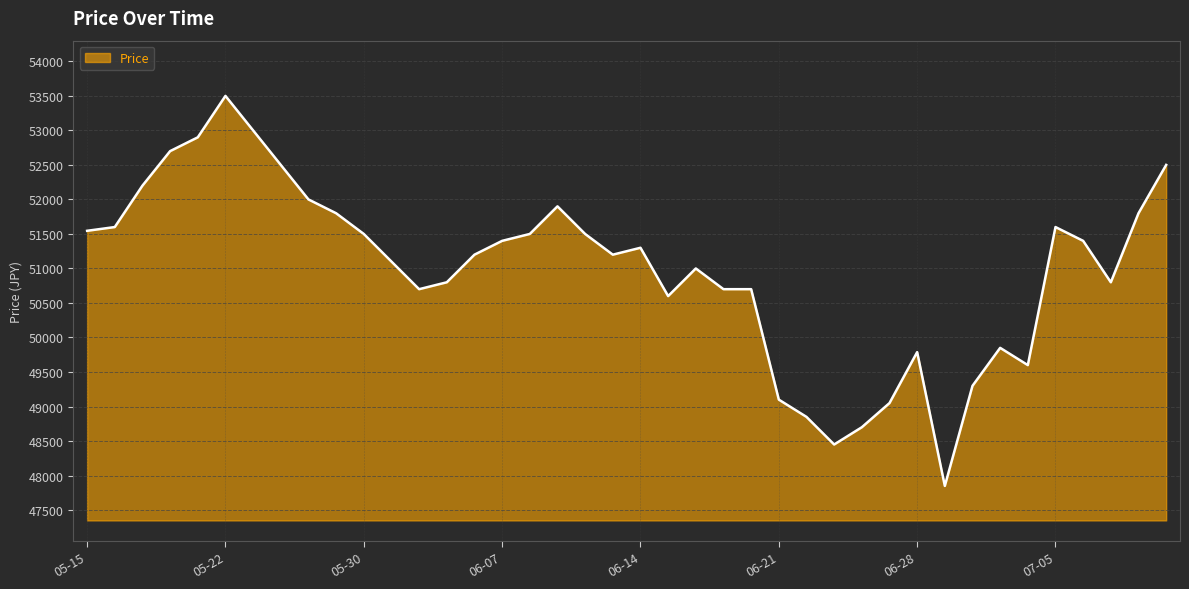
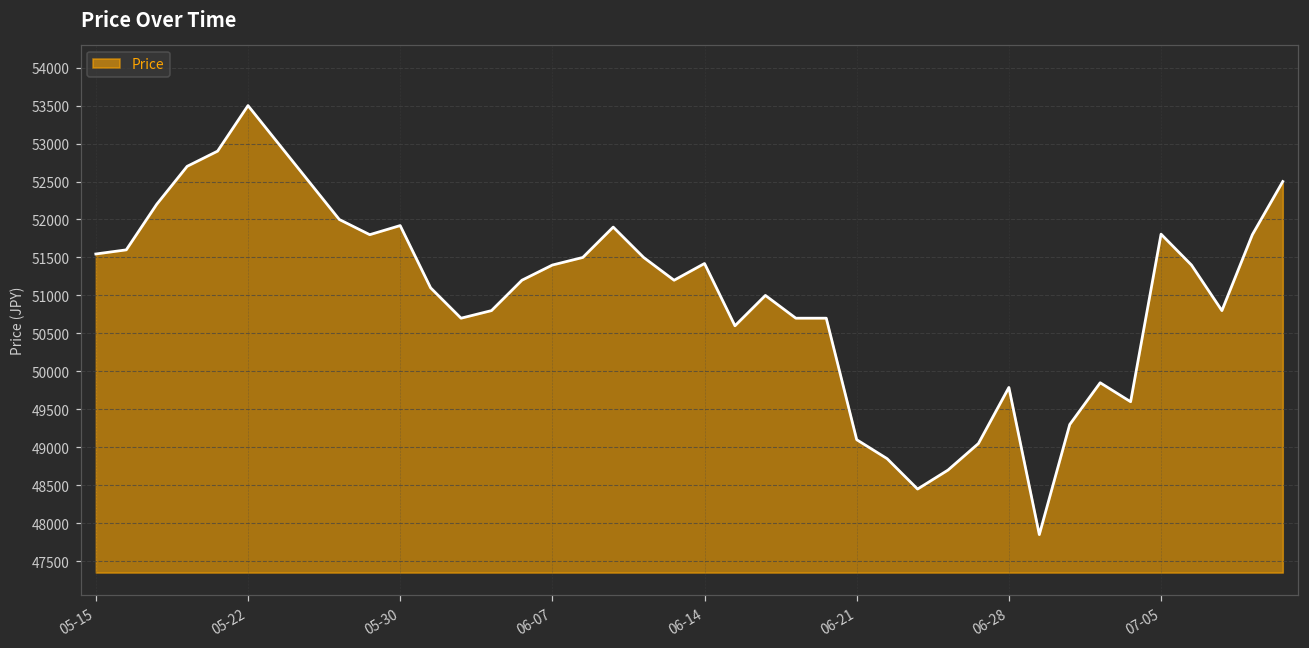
  {
    "05-15": 51500,
    "05-22": 53500,
-   "05-30": 51500,
+   "05-30": 51900,
    "06-07": 51400,
-   "06-14": 51300,
+   "06-14": 51400,
    "06-21": 49100,
    "06-28": 49800,
-   "07-05": 51600
+   "07-05": 51800
  }
